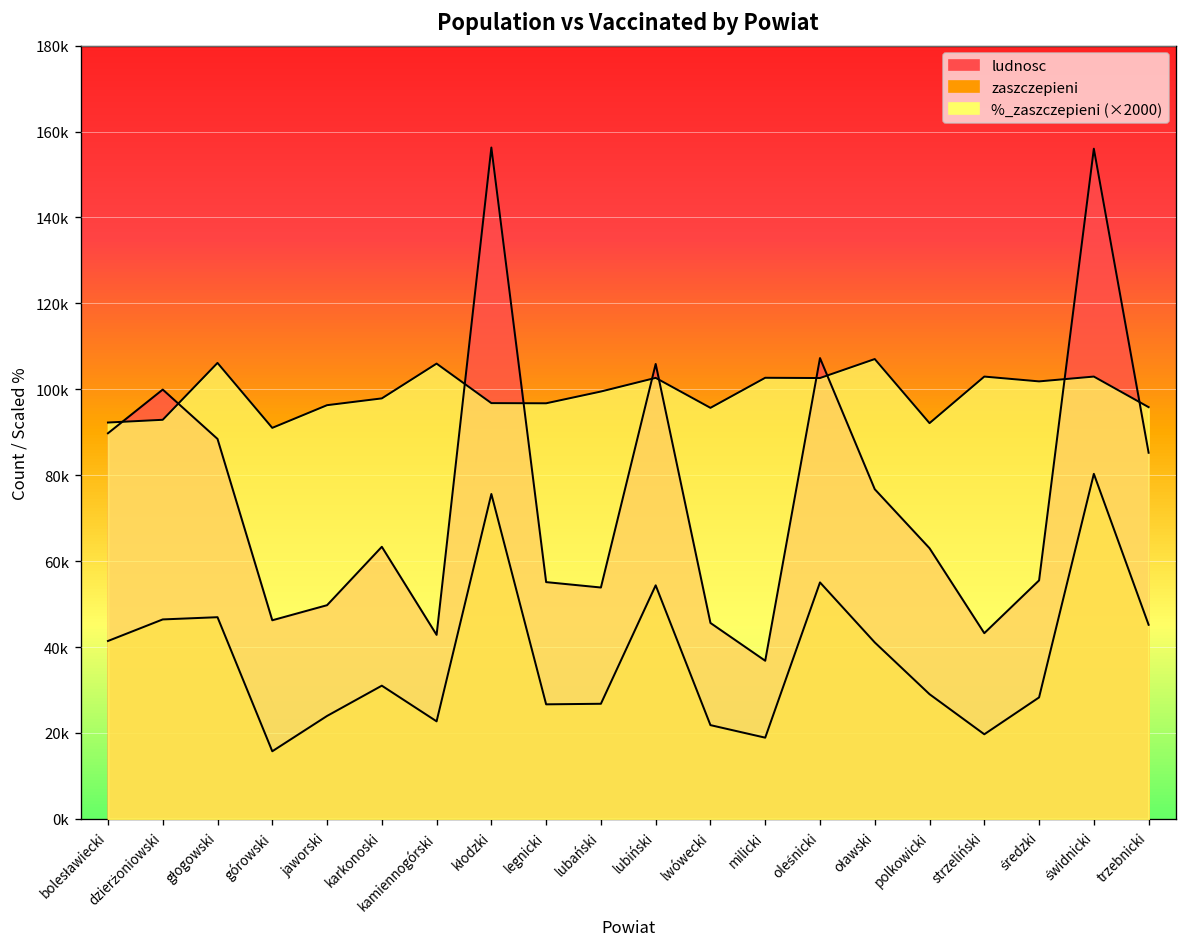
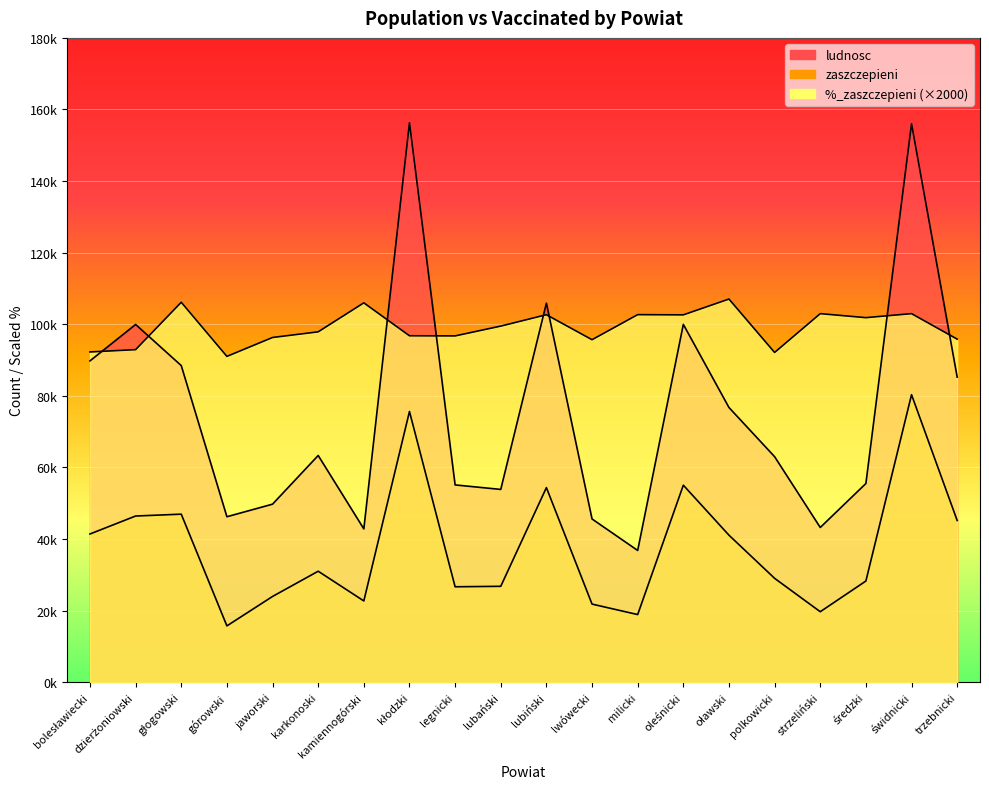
  {
    "ludnosc": {
      "bolesławiecki": 90000,
      "dzierżoniowski": 100000,
      "głogowski": 88000,
      "górowski": 46000,
      "jaworski": 50000,
      "karkonoski": 63000,
      "kamiennogórski": 43000,
      "kłodzki": 156000,
      "legnicki": 55000,
      "lubański": 54000,
      "lubiński": 106000,
      "lwówecki": 46000,
      "milicki": 37000,
-     "oleśnicki": 107000,
+     "oleśnicki": 100000,
      "oławski": 77000,
      "polkowicki": 63000,
      "strzeliński": 43000,
      "średzki": 56000,
      "świdnicki": 156000,
      "trzebnicki": 85000
    },
    "zaszczepieni": {
      "bolesławiecki": 41000,
      "dzierżoniowski": 46000,
      "głogowski": 47000,
      "górowski": 16000,
      "jaworski": 24000,
      "karkonoski": 31000,
      "kamiennogórski": 23000,
      "kłodzki": 76000,
      "legnicki": 27000,
      "lubański": 27000,
      "lubiński": 54000,
      "lwówecki": 22000,
      "milicki": 19000,
      "oleśnicki": 55000,
      "oławski": 41000,
      "polkowicki": 29000,
      "strzeliński": 20000,
      "średzki": 28000,
      "świdnicki": 80000,
      "trzebnicki": 45000
    },
    "%_zaszczepieni (×2000)": {
      "bolesławiecki": 92000,
      "dzierżoniowski": 93000,
      "głogowski": 106000,
      "górowski": 91000,
      "jaworski": 96000,
      "karkonoski": 98000,
      "kamiennogórski": 106000,
      "kłodzki": 97000,
      "legnicki": 97000,
      "lubański": 99000,
      "lubiński": 103000,
      "lwówecki": 96000,
      "milicki": 103000,
      "oleśnicki": 103000,
      "oławski": 107000,
      "polkowicki": 92000,
      "strzeliński": 103000,
      "średzki": 102000,
      "świdnicki": 103000,
      "trzebnicki": 96000
    }
  }
